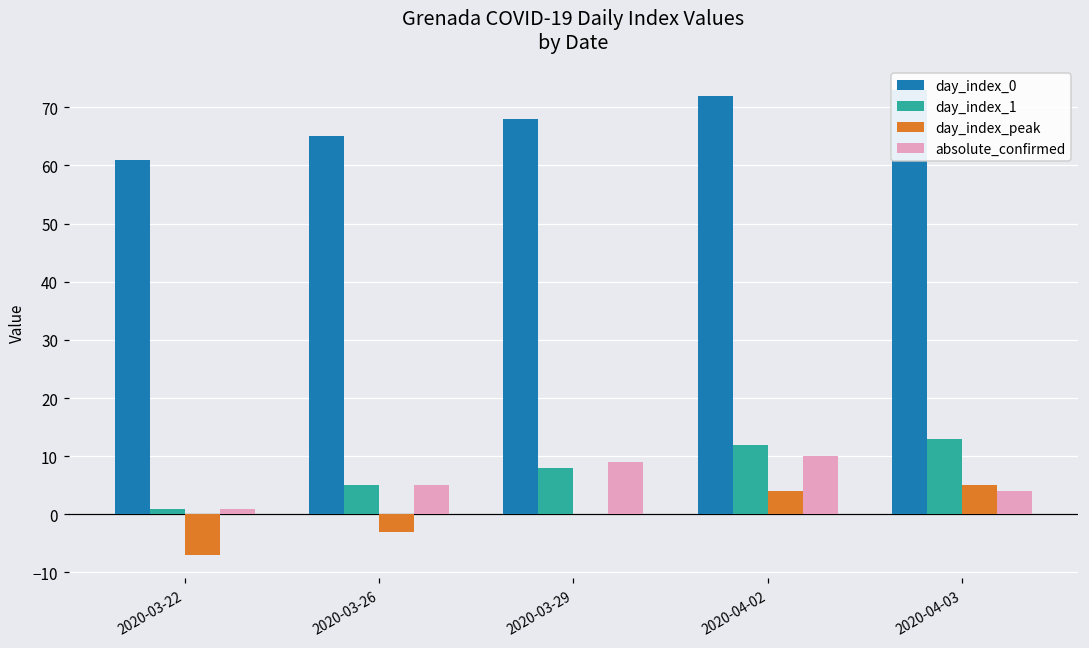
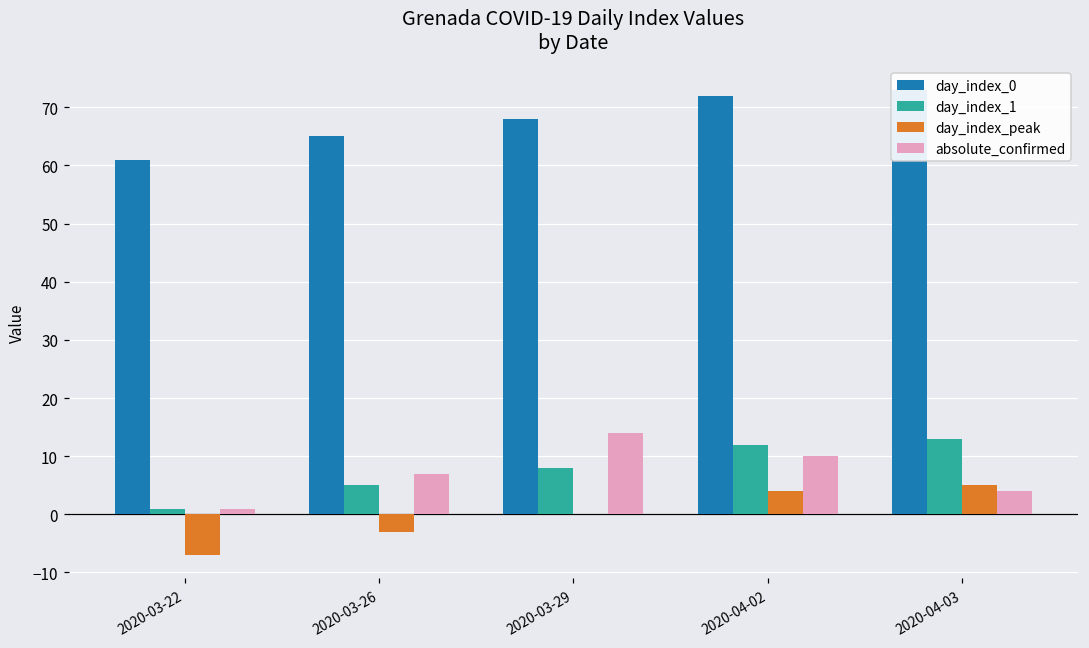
  {
    "day_index_peak": {
      "2020-03-22": -7,
      "2020-03-26": -3,
      "2020-03-29": 0,
      "2020-04-02": 4,
      "2020-04-03": 5
    },
    "absolute_confirmed": {
      "2020-03-22": 1,
-     "2020-03-26": 5,
-     "2020-03-29": 9,
+     "2020-03-26": 7,
+     "2020-03-29": 14,
      "2020-04-02": 10,
      "2020-04-03": 4
    }
  }
